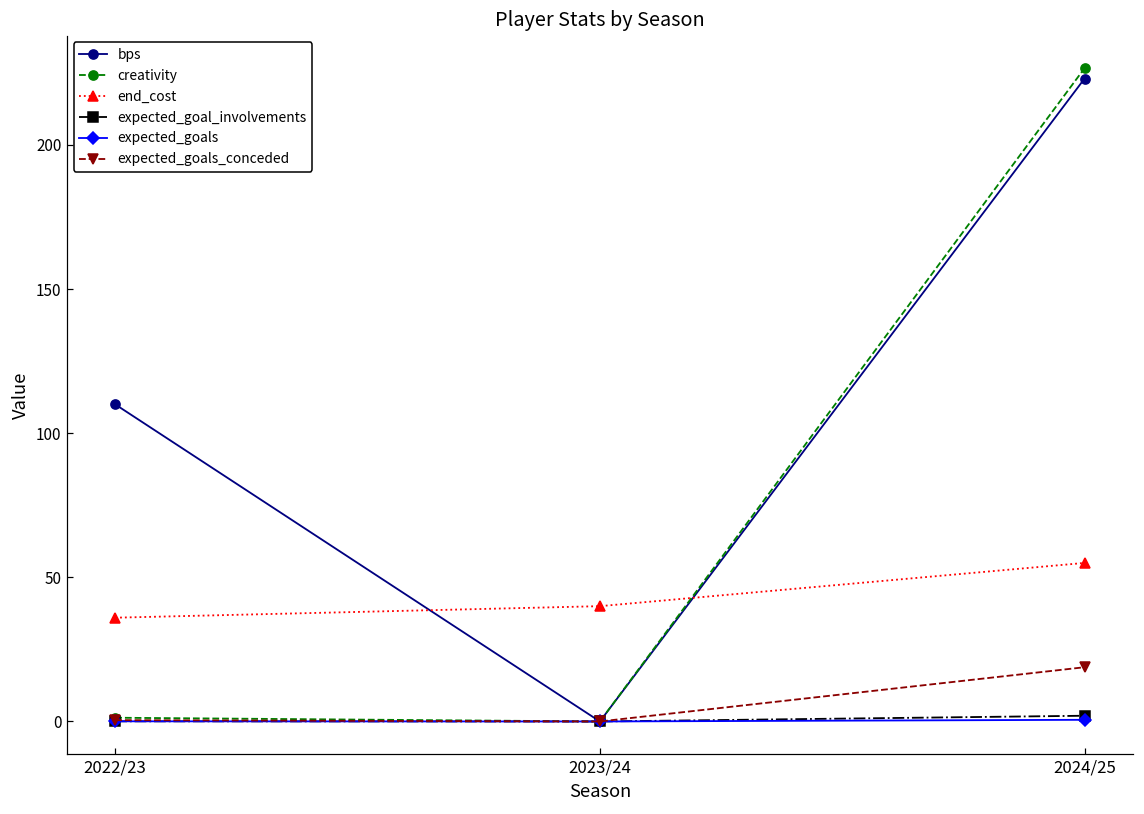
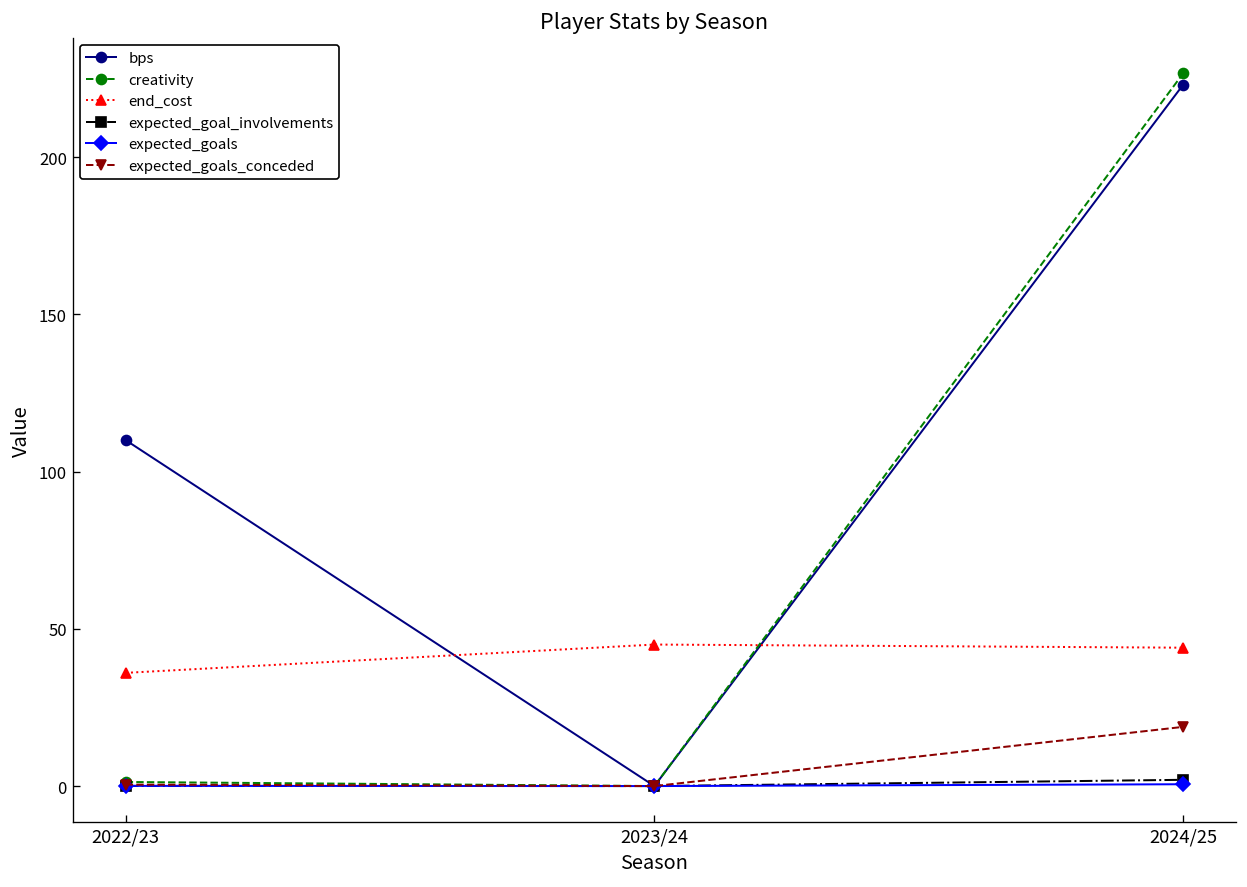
  {
    "bps": {
      "2022/23": 110,
      "2024/25": 223
    },
    "creativity": {
      "2024/25": 227
    },
    "end_cost": {
      "2022/23": 36,
-     "2023/24": 40,
-     "2024/25": 55
+     "2023/24": 45,
+     "2024/25": 44
    },
    "expected_goal_involvements": {
      "2024/25": 2
    },
    "expected_goals": {
      "2024/25": 1
    },
    "expected_goals_conceded": {
      "2024/25": 19
    }
  }
